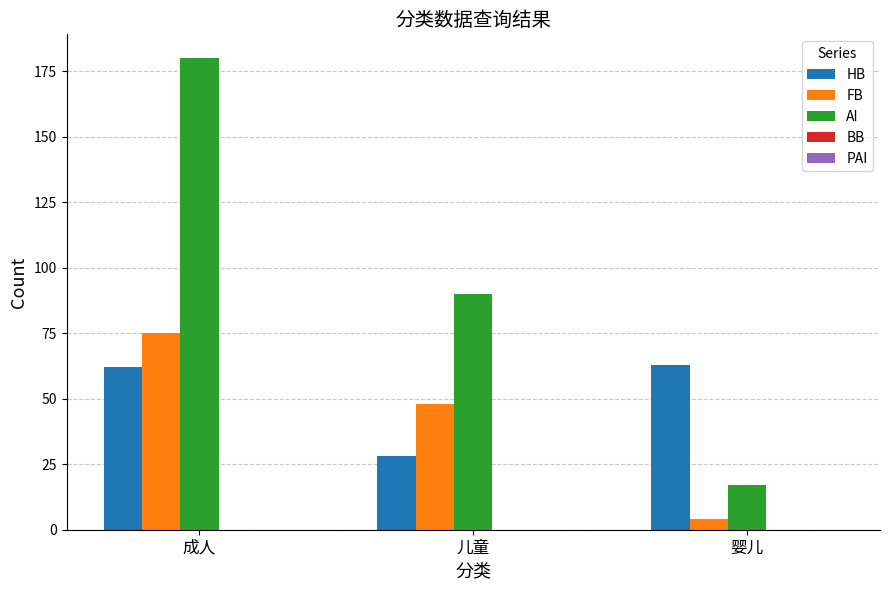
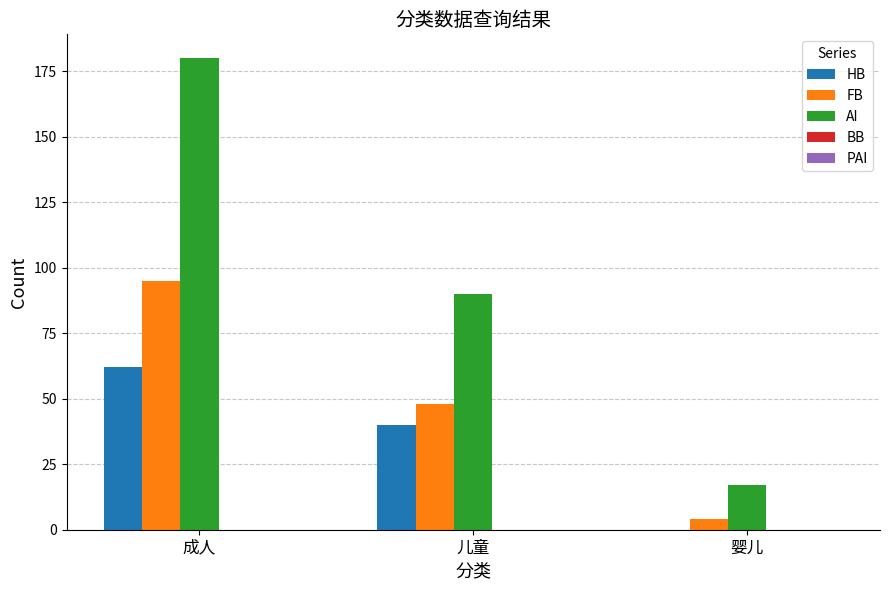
  {
    "HB": {
      "成人": 62,
-     "儿童": 28,
-     "婴儿": 63
+     "儿童": 40,
+     "婴儿": 0
    },
    "FB": {
-     "成人": 75,
+     "成人": 95,
      "儿童": 48,
      "婴儿": 4
    },
    "AI": {
      "成人": 180,
      "儿童": 90,
      "婴儿": 17
    },
    "BB": {
      "成人": 0,
      "儿童": 0,
      "婴儿": 0
    },
    "PAI": {
      "成人": 0,
      "儿童": 0,
      "婴儿": 0
    }
  }
